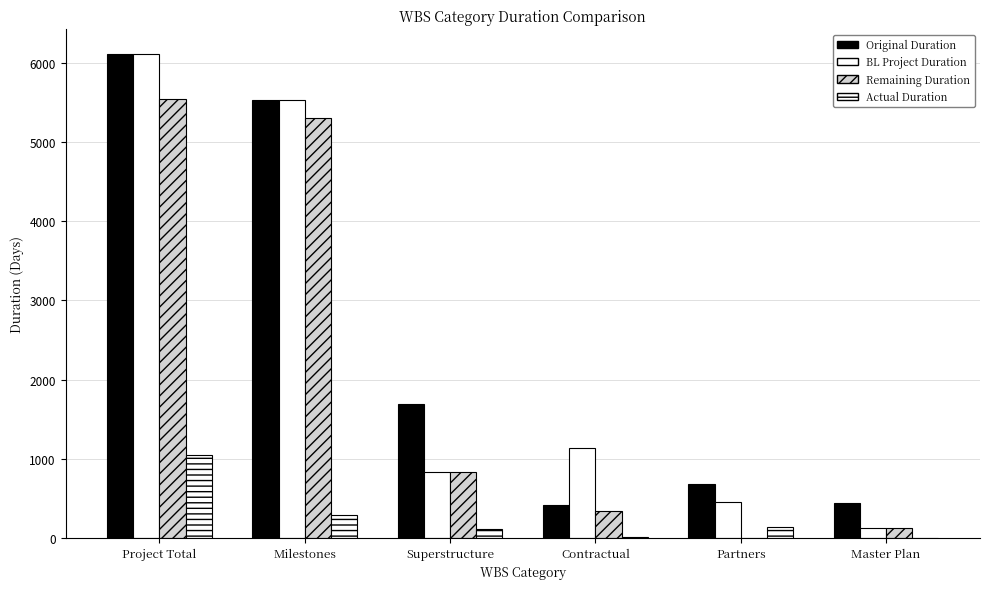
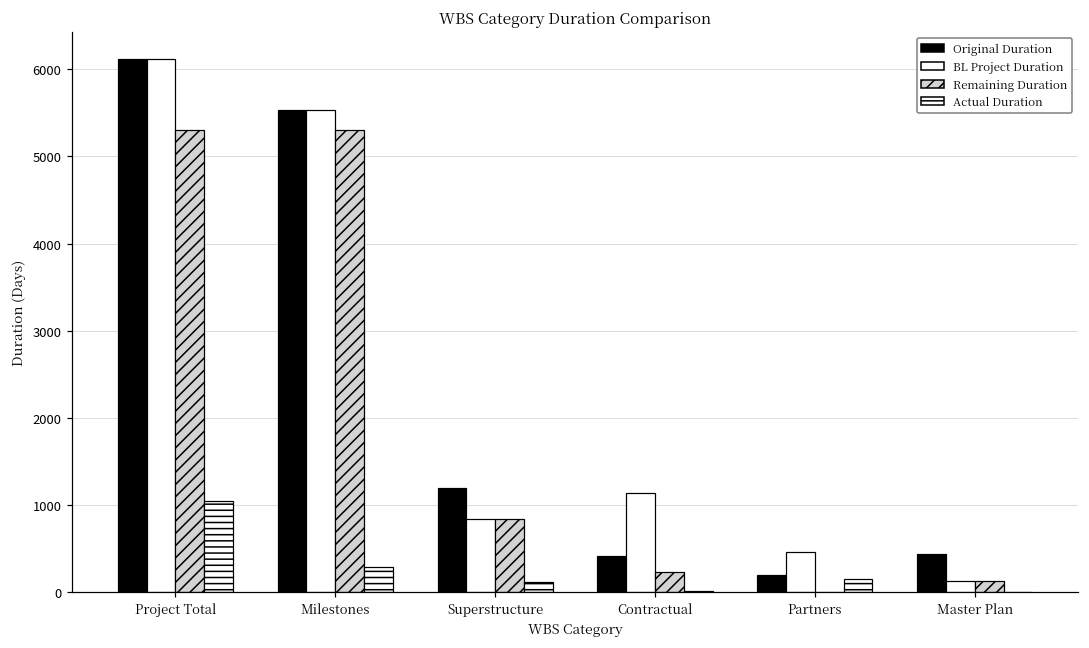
  {
    "Original Duration": {
      "Project Total": 6100,
      "Milestones": 5500,
-     "Superstructure": 1700,
+     "Superstructure": 1200,
      "Contractual": 400,
-     "Partners": 700,
+     "Partners": 200,
      "Master Plan": 400
    },
    "Remaining Duration": {
-     "Project Total": 5500,
+     "Project Total": 5300,
      "Milestones": 5300,
      "Superstructure": 800,
-     "Contractual": 300,
+     "Contractual": 200,
      "Partners": 0,
      "Master Plan": 100
    }
  }
